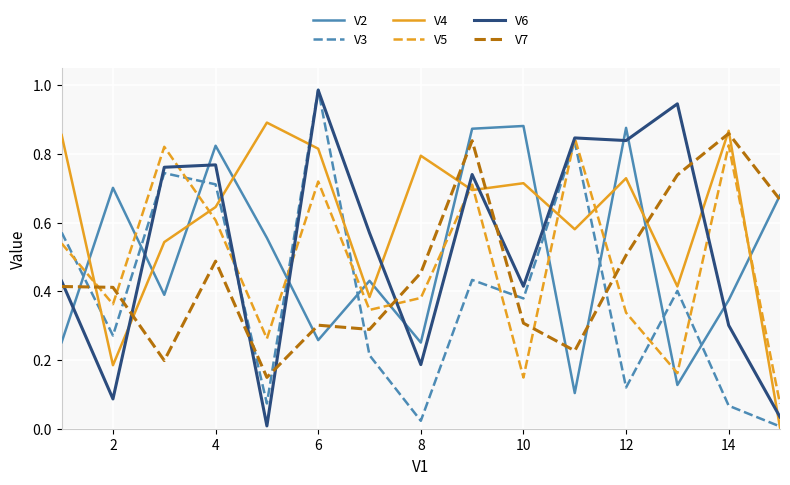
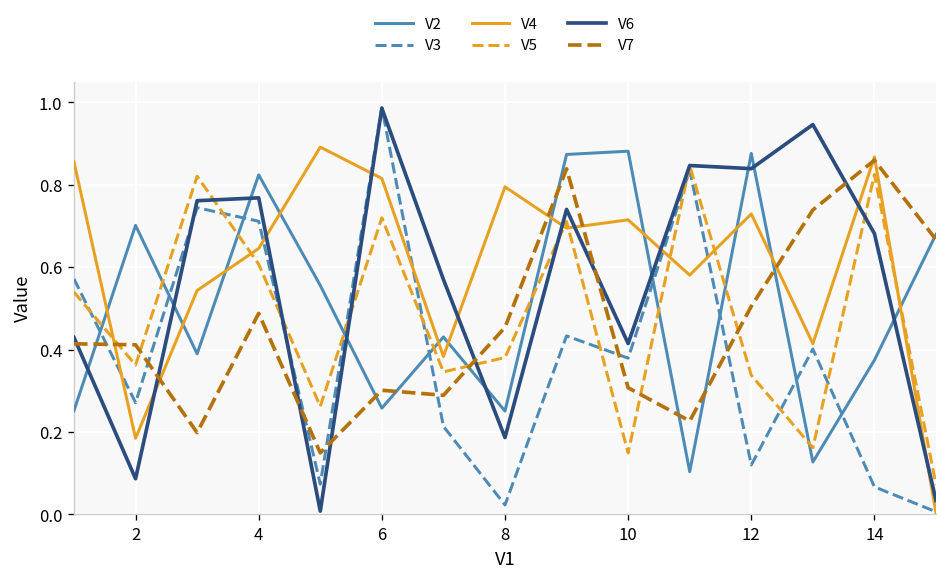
  {
    "V6": {
      "2": 0.09,
      "4": 0.77,
      "8": 0.19,
      "10": 0.41,
      "12": 0.84,
-     "14": 0.30
+     "14": 0.68
    },
    "V7": {
      "2": 0.41,
      "4": 0.49,
      "6": 0.30,
      "8": 0.45,
      "10": 0.31,
      "12": 0.50,
      "14": 0.86
    }
  }
